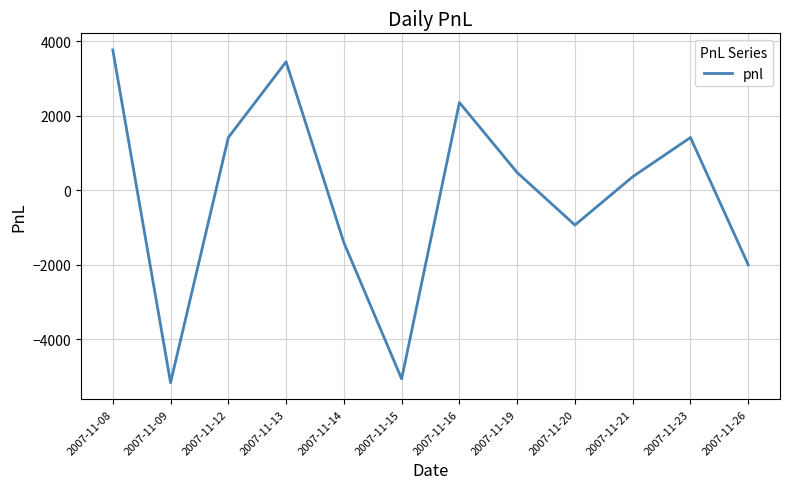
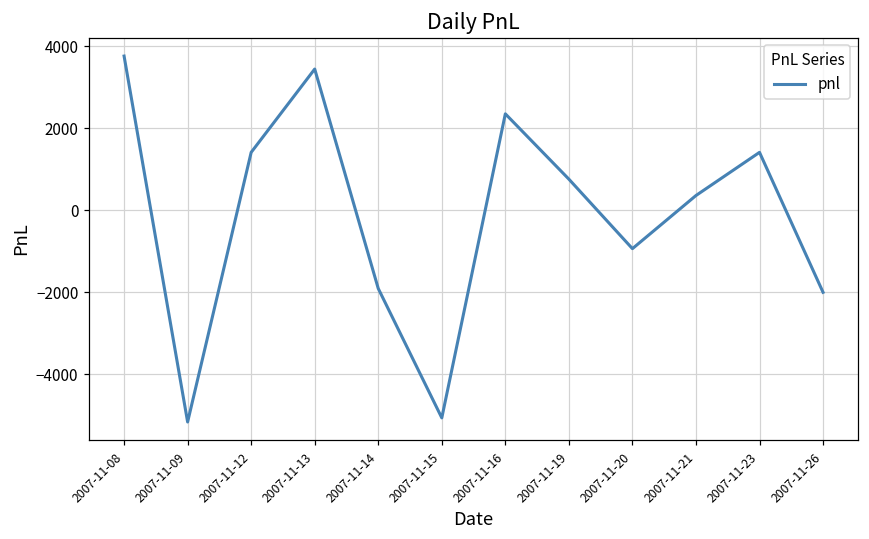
  {
    "2007-11-08": 3800,
    "2007-11-09": -5200,
    "2007-11-12": 1400,
    "2007-11-13": 3400,
-   "2007-11-14": -1400,
+   "2007-11-14": -1900,
    "2007-11-15": -5100,
    "2007-11-16": 2400,
-   "2007-11-19": 500,
+   "2007-11-19": 800,
    "2007-11-20": -900,
    "2007-11-21": 400,
    "2007-11-23": 1400,
    "2007-11-26": -2000
  }
